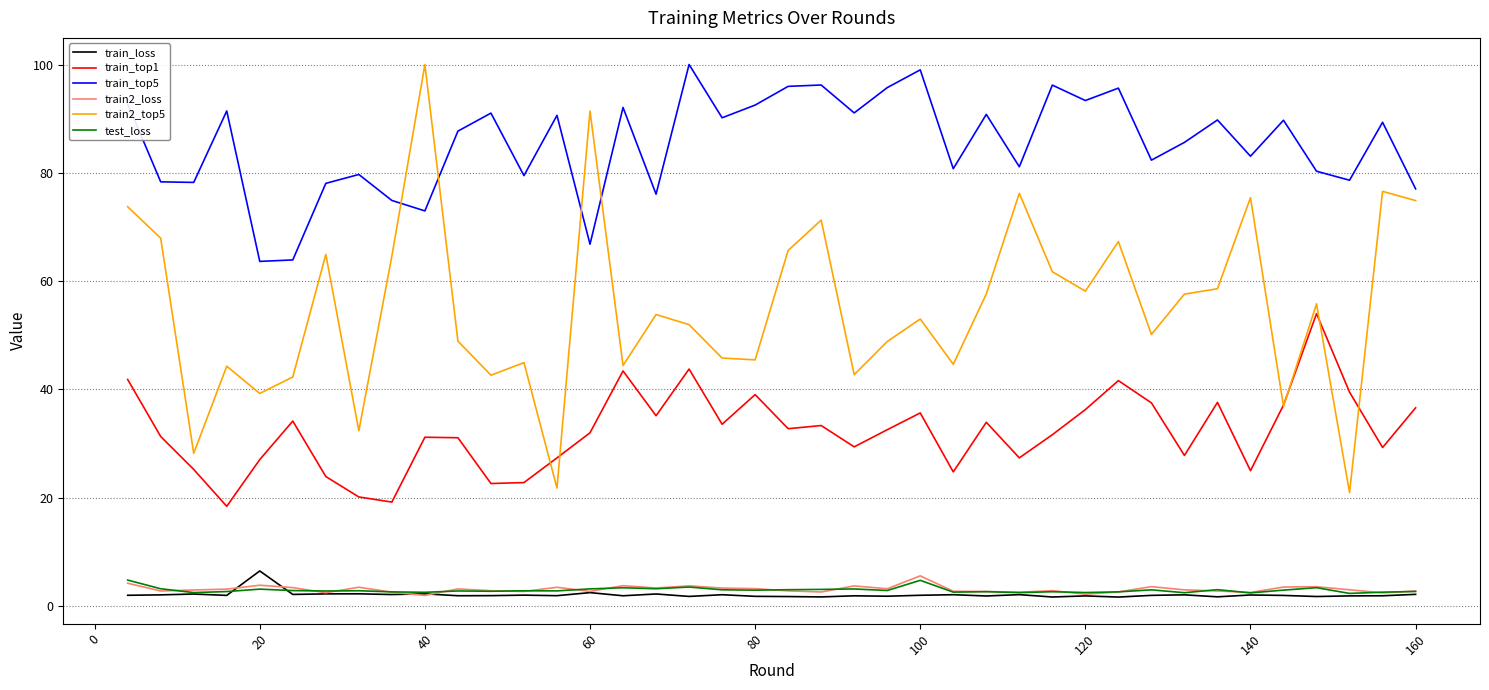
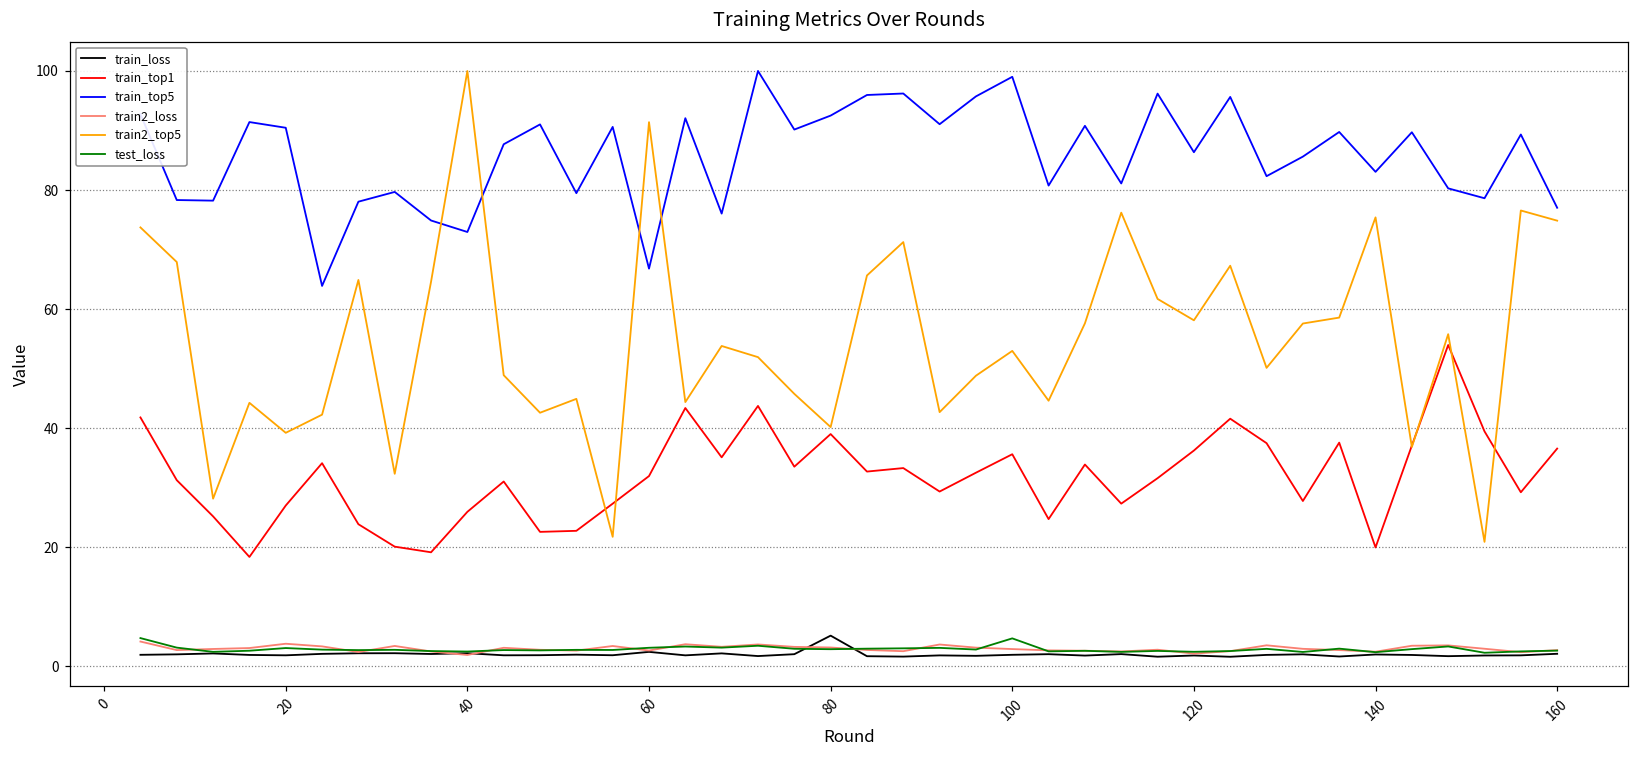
  {
    "train_loss": {
-     "20": 6,
-     "80": 2,
+     "20": 2,
+     "80": 5,
      "100": 2,
      "160": 2
    },
    "train_top1": {
      "20": 27,
-     "40": 31,
+     "40": 26,
      "60": 32,
      "80": 39,
      "100": 36,
      "120": 36,
-     "140": 25,
+     "140": 20,
      "160": 37
    },
    "train_top5": {
-     "20": 64,
+     "20": 90,
      "40": 73,
      "60": 67,
      "80": 93,
      "100": 99,
-     "120": 93,
+     "120": 86,
      "140": 83,
      "160": 77
    },
    "train2_loss": {
      "20": 4,
-     "100": 6
+     "100": 3
    },
    "train2_top5": {
      "20": 39,
      "40": 100,
      "60": 91,
-     "80": 45,
+     "80": 40,
      "100": 53,
      "120": 58,
      "140": 75,
      "160": 75
    },
    "test_loss": {
      "20": 3,
      "100": 5
    }
  }
